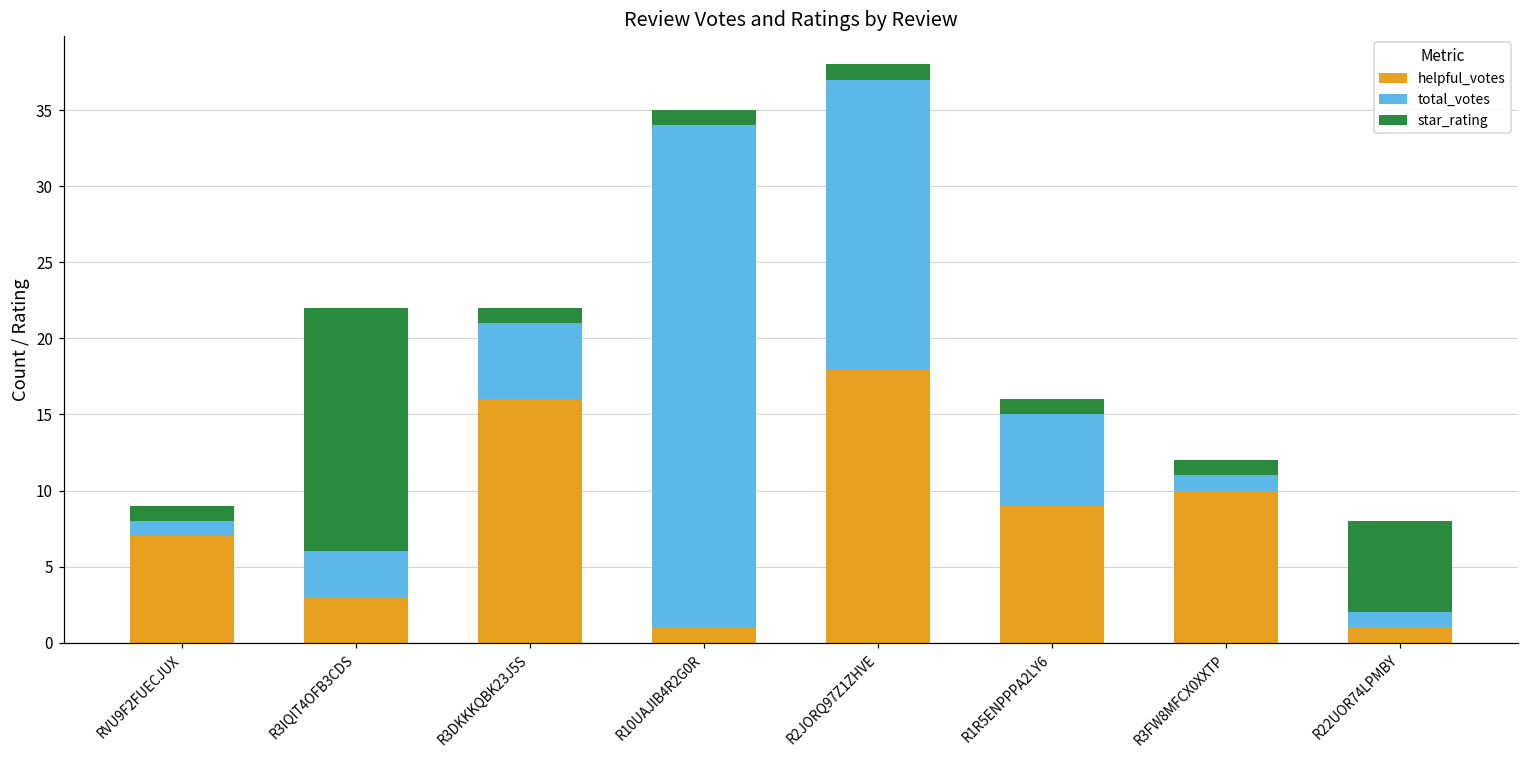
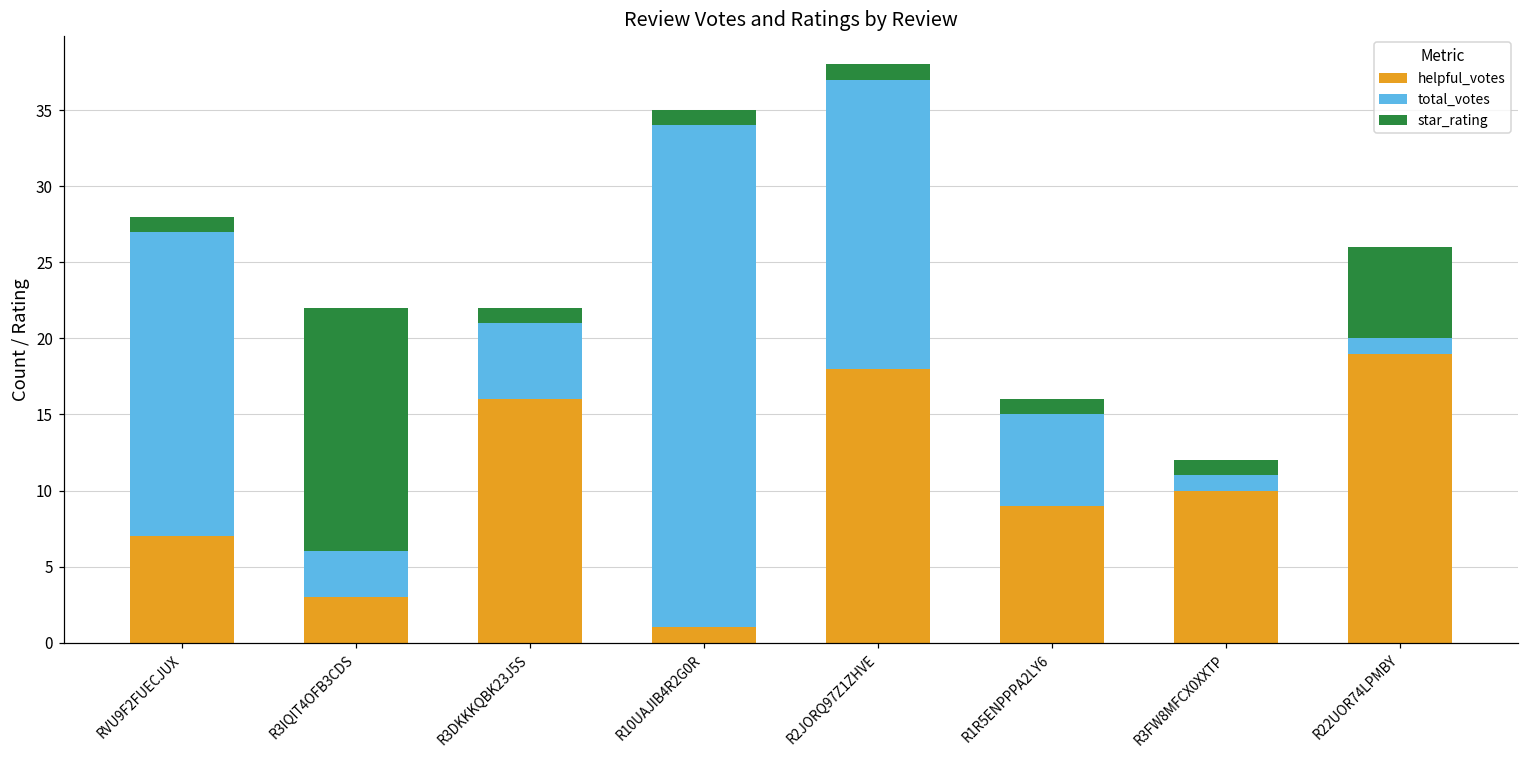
  {
    "helpful_votes": {
      "RVU9F2FUECJUX": 7,
      "R3IQIT4OFB3CDS": 3,
      "R3DKKKQBK23J5S": 16,
      "R10UAJIB4R2G0R": 1,
      "R2JORQ97Z1ZHVE": 18,
      "R1R5ENPPPA2LY6": 9,
      "R3FW8MFCX0XXTP": 10,
-     "R22UOR74LPMBY": 1
+     "R22UOR74LPMBY": 19
    },
    "total_votes": {
-     "RVU9F2FUECJUX": 1,
+     "RVU9F2FUECJUX": 20,
      "R3IQIT4OFB3CDS": 3,
      "R3DKKKQBK23J5S": 5,
      "R10UAJIB4R2G0R": 33,
      "R2JORQ97Z1ZHVE": 19,
      "R1R5ENPPPA2LY6": 6,
      "R3FW8MFCX0XXTP": 1,
      "R22UOR74LPMBY": 1
    },
    "star_rating": {
      "RVU9F2FUECJUX": 1,
      "R3IQIT4OFB3CDS": 16,
      "R3DKKKQBK23J5S": 1,
      "R10UAJIB4R2G0R": 1,
      "R2JORQ97Z1ZHVE": 1,
      "R1R5ENPPPA2LY6": 1,
      "R3FW8MFCX0XXTP": 1,
      "R22UOR74LPMBY": 6
    }
  }
